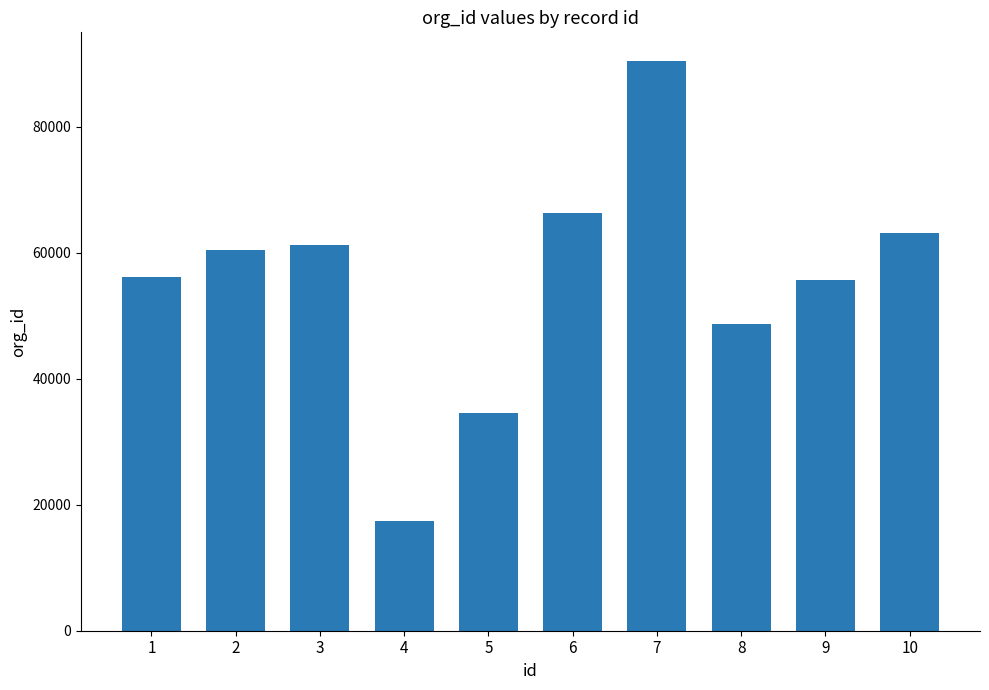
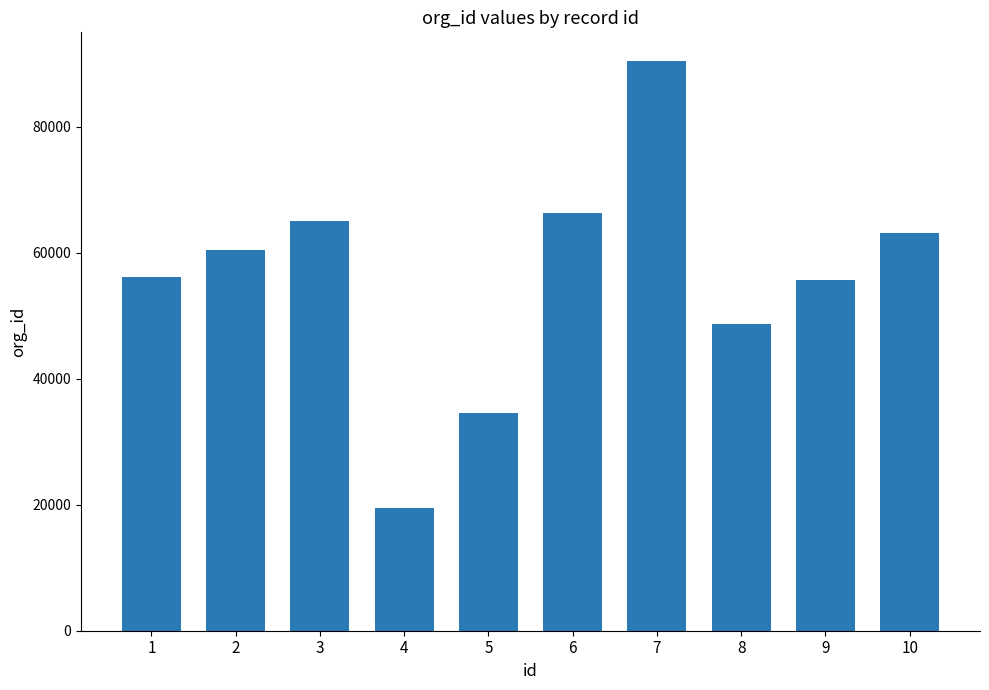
  {
    "1": 56000,
    "2": 60000,
-   "3": 61000,
-   "4": 17000,
+   "3": 65000,
+   "4": 20000,
    "5": 35000,
    "6": 66000,
    "7": 90000,
    "8": 49000,
    "9": 56000,
    "10": 63000
  }
